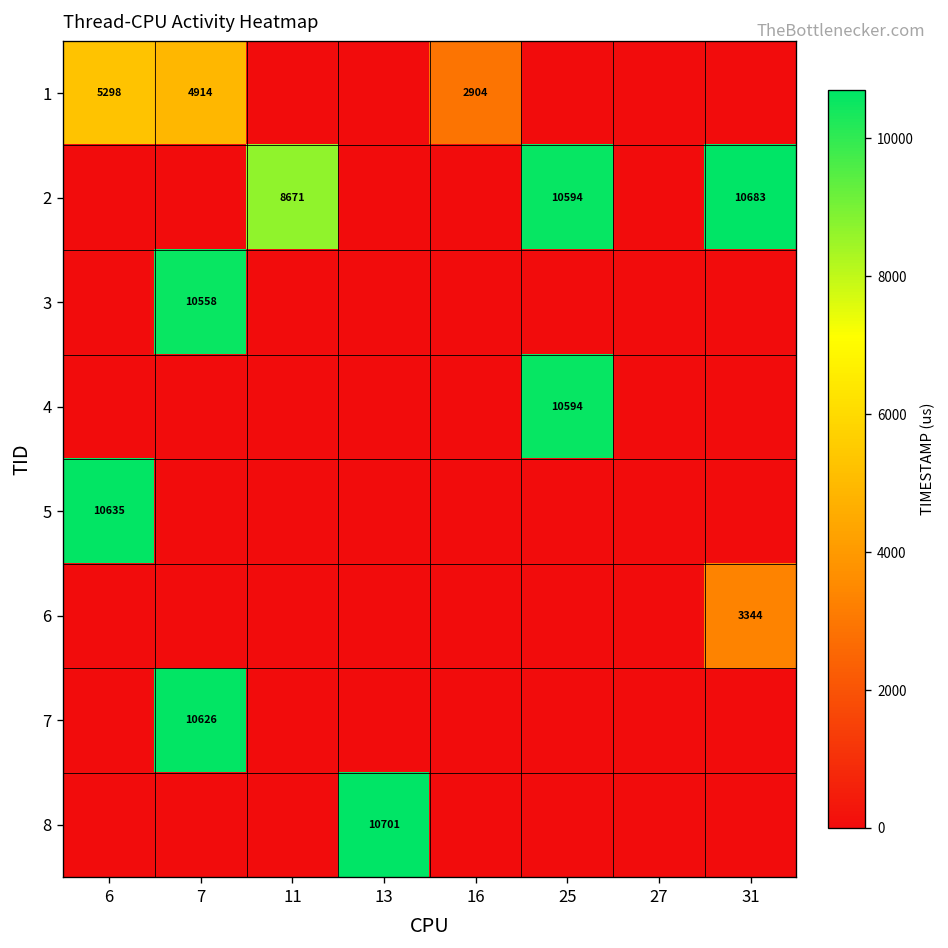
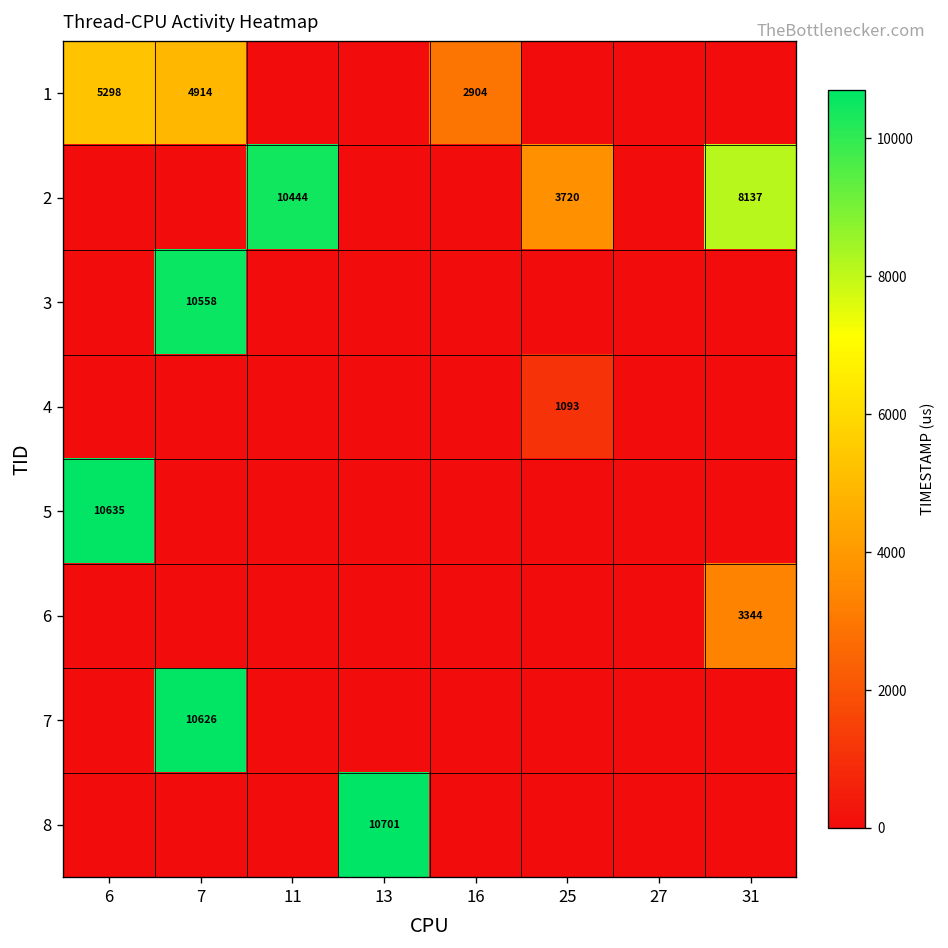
  {
    "1": {
      "6": 5298,
      "7": 4914,
      "16": 2904
    },
    "2": {
-     "11": 8671,
-     "25": 10594,
-     "31": 10683
+     "11": 10444,
+     "25": 3720,
+     "31": 8137
    },
    "3": {
      "7": 10558
    },
    "4": {
-     "25": 10594
+     "25": 1093
    },
    "5": {
      "6": 10635
    },
    "6": {
      "31": 3344
    },
    "7": {
      "7": 10626
    },
    "8": {
      "13": 10701
    }
  }
